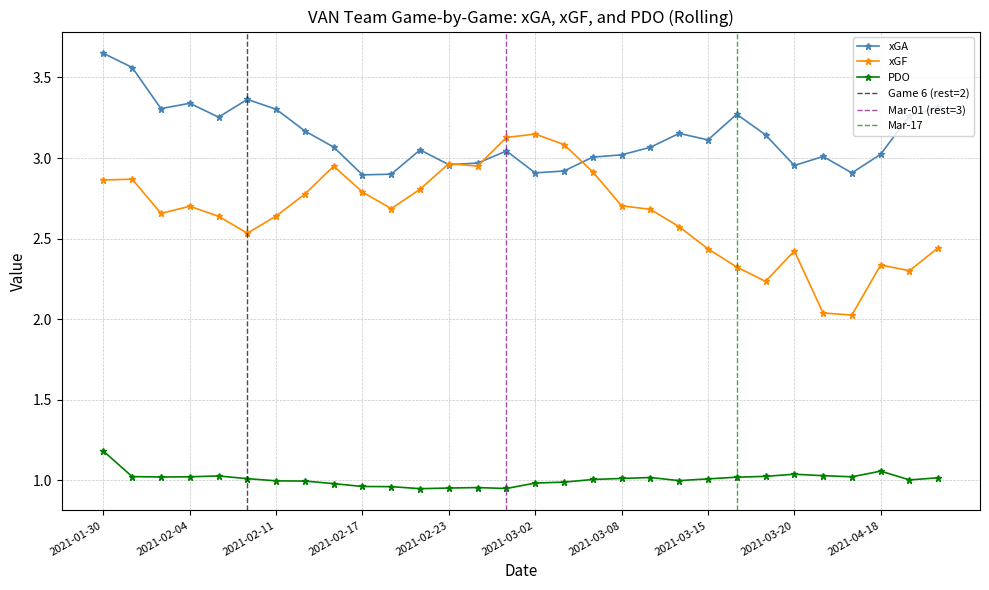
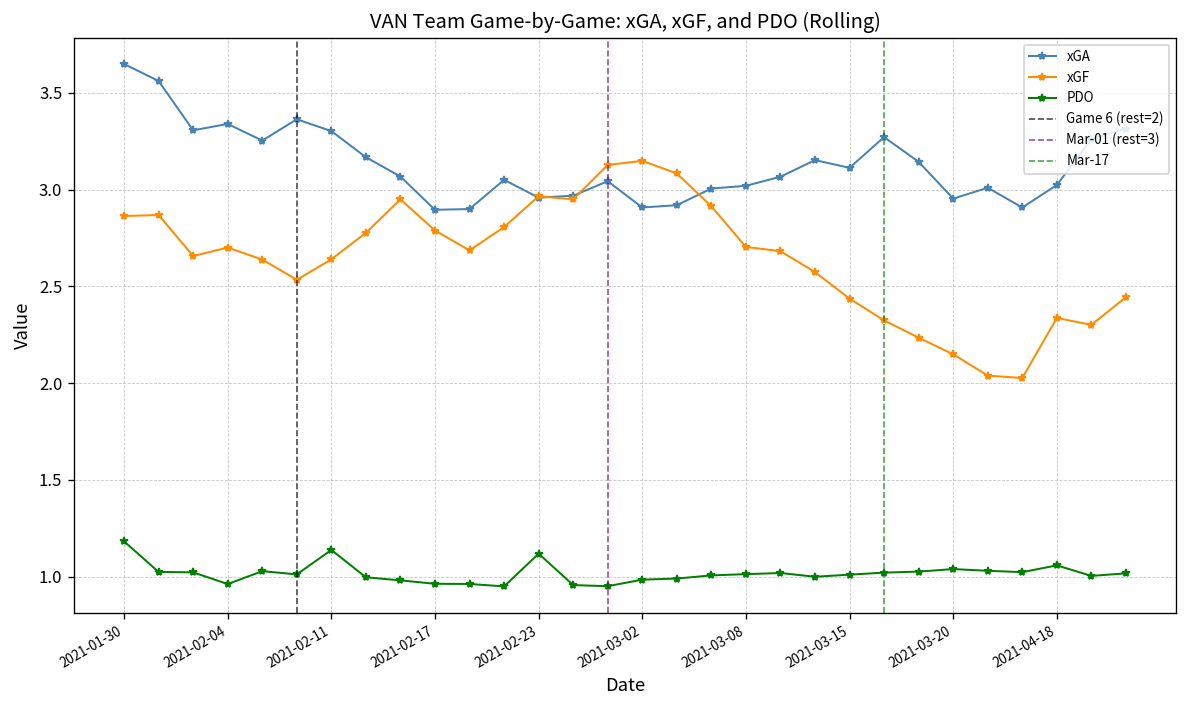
  {
    "xGA": {
      "2021-01-30": 3.65,
      "2021-02-04": 3.34,
      "2021-02-11": 3.30,
      "2021-02-17": 2.90,
      "2021-03-02": 2.91,
      "2021-03-08": 3.02,
      "2021-03-15": 3.11,
      "2021-03-20": 2.95,
      "2021-04-18": 3.02
    },
    "xGF": {
      "2021-01-30": 2.86,
      "2021-02-04": 2.70,
      "2021-02-11": 2.64,
      "2021-02-17": 2.79,
      "2021-03-02": 3.15,
      "2021-03-08": 2.70,
      "2021-03-15": 2.44,
-     "2021-03-20": 2.42,
+     "2021-03-20": 2.15,
      "2021-04-18": 2.34
    },
    "PDO": {
      "2021-01-30": 1.18,
-     "2021-02-04": 1.02,
-     "2021-02-11": 1.00,
+     "2021-02-04": 0.96,
+     "2021-02-11": 1.14,
      "2021-02-17": 0.96,
-     "2021-02-23": 0.95,
+     "2021-02-23": 1.12,
      "2021-03-02": 0.98,
      "2021-03-08": 1.01,
      "2021-03-15": 1.01,
      "2021-03-20": 1.04,
      "2021-04-18": 1.06
    }
  }
